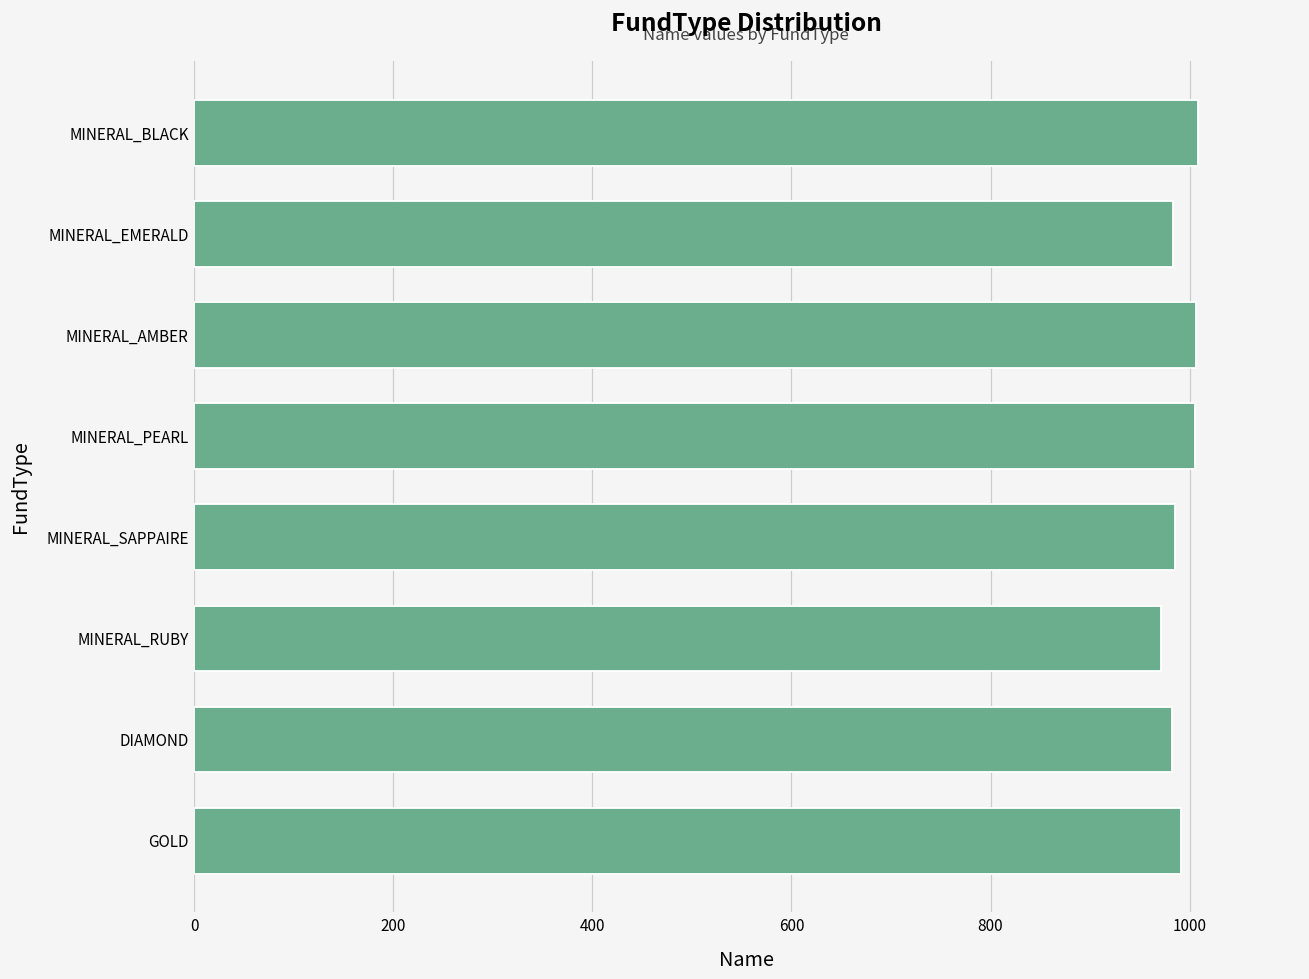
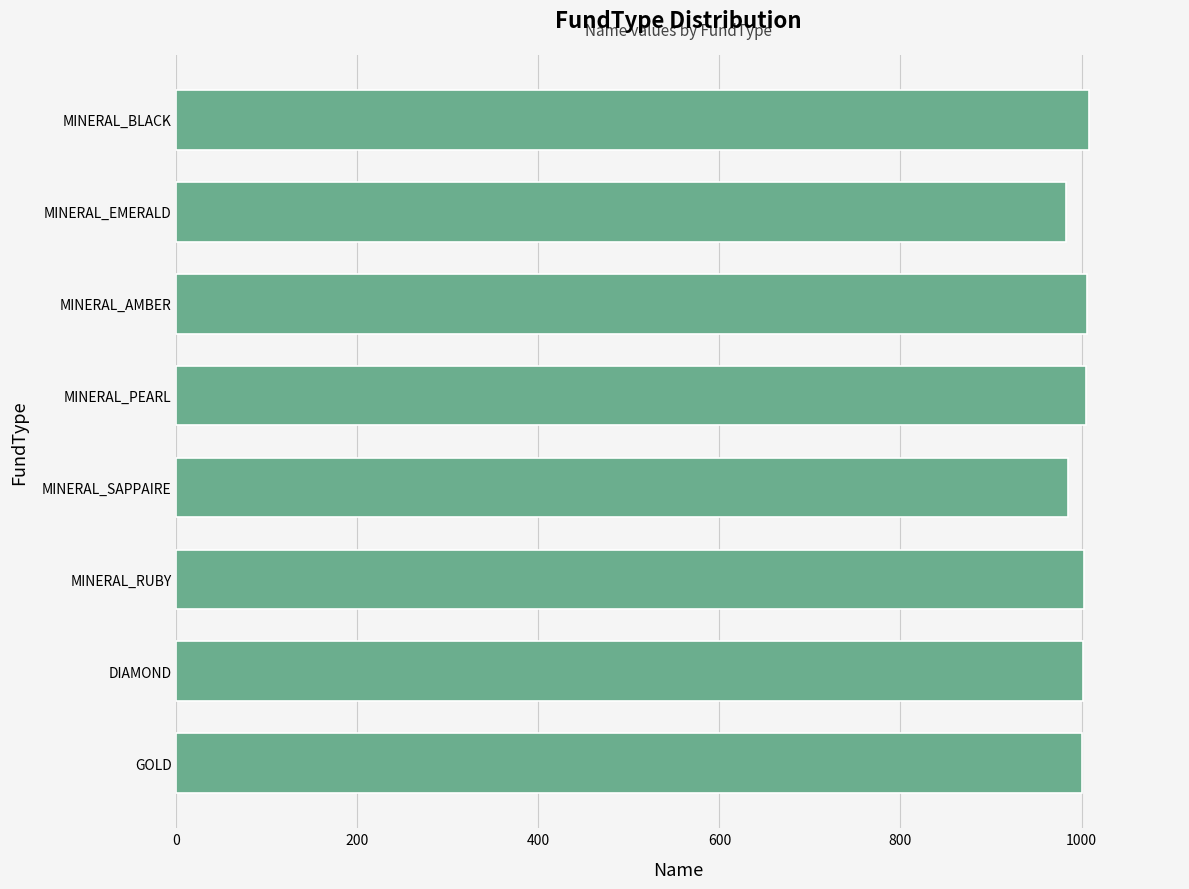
  {
    "MINERAL_BLACK": 1010,
    "MINERAL_EMERALD": 980,
    "MINERAL_AMBER": 1010,
    "MINERAL_PEARL": 1010,
    "MINERAL_SAPPAIRE": 990,
-   "MINERAL_RUBY": 970,
-   "DIAMOND": 980,
-   "GOLD": 990
+   "MINERAL_RUBY": 1000,
+   "DIAMOND": 1000,
+   "GOLD": 1000
  }
